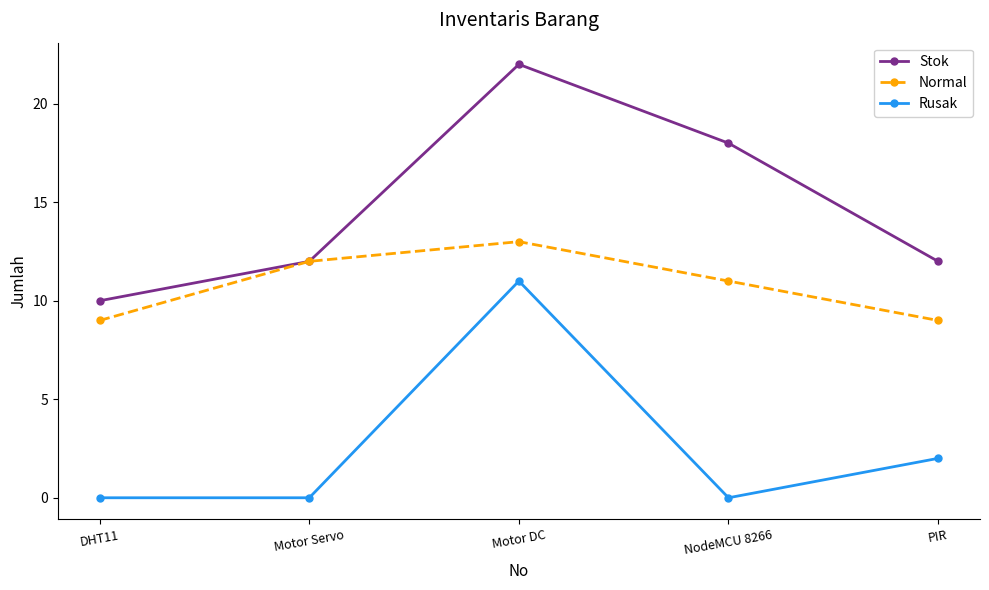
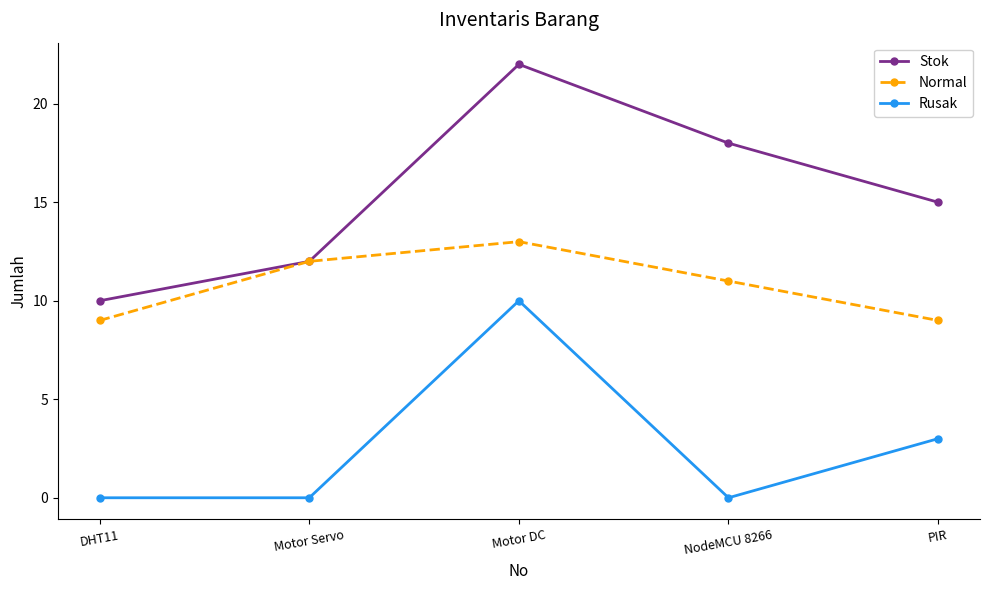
  {
    "Stok": {
      "DHT11": 10,
      "Motor DC": 22,
      "NodeMCU 8266": 18,
-     "PIR": 12
+     "PIR": 15
    },
    "Normal": {
      "DHT11": 9,
      "Motor DC": 13,
      "NodeMCU 8266": 11,
      "PIR": 9
    },
    "Rusak": {
      "DHT11": 0,
      "Motor Servo": 0,
-     "Motor DC": 11,
+     "Motor DC": 10,
      "NodeMCU 8266": 0,
-     "PIR": 2
+     "PIR": 3
    }
  }
